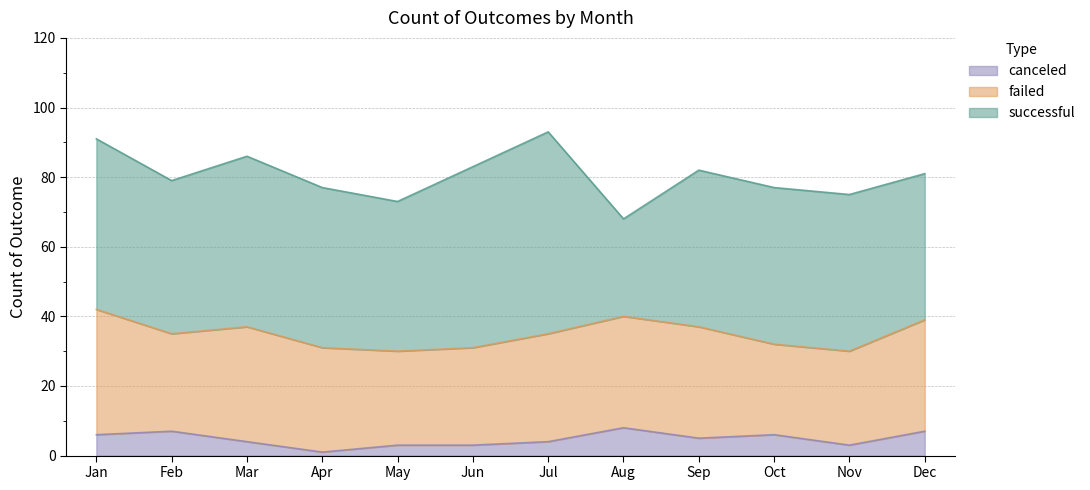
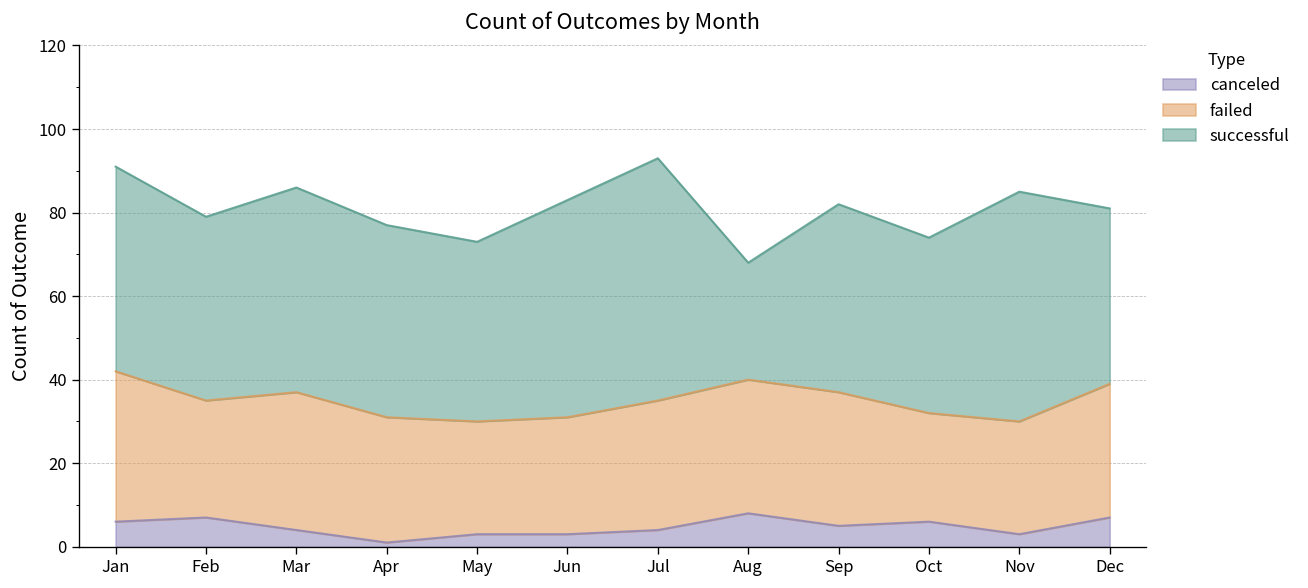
  {
    "canceled": {
      "Jan": 6,
      "Feb": 7,
      "Mar": 4,
      "Apr": 1,
      "May": 3,
      "Jun": 3,
      "Jul": 4,
      "Aug": 8,
      "Sep": 5,
      "Oct": 6,
      "Nov": 3,
      "Dec": 7
    },
    "failed": {
      "Jan": 36,
      "Feb": 28,
      "Mar": 33,
      "Apr": 30,
      "May": 27,
      "Jun": 28,
      "Jul": 31,
      "Aug": 32,
      "Sep": 32,
      "Oct": 26,
      "Nov": 27,
      "Dec": 32
    },
    "successful": {
      "Jan": 49,
      "Feb": 44,
      "Mar": 49,
      "Apr": 46,
      "May": 43,
      "Jun": 52,
      "Jul": 58,
      "Aug": 28,
      "Sep": 45,
-     "Oct": 45,
-     "Nov": 45,
+     "Oct": 42,
+     "Nov": 55,
      "Dec": 42
    }
  }
